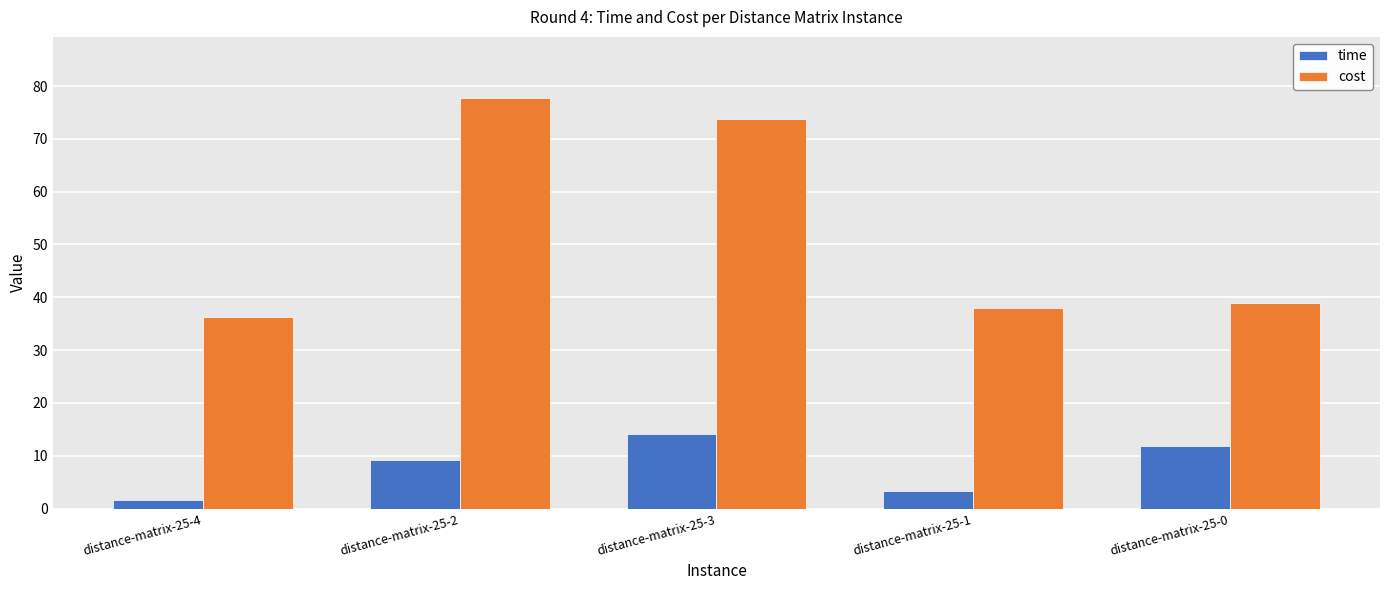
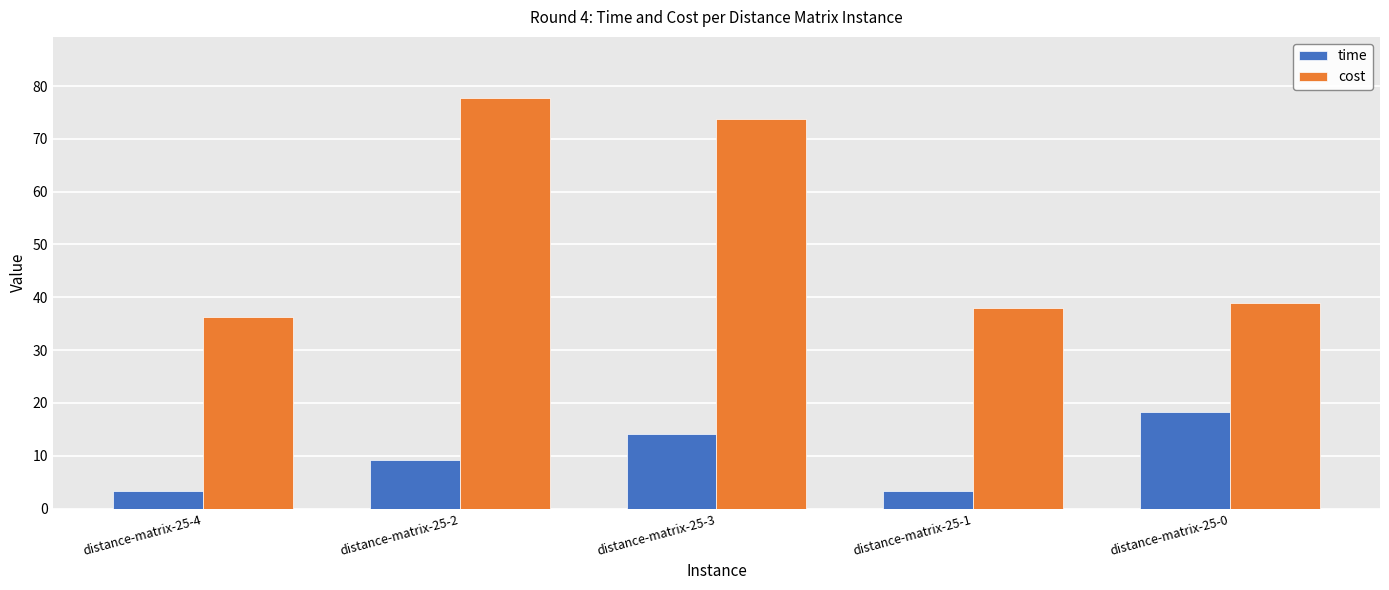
  {
    "time": {
-     "distance-matrix-25-4": 2,
+     "distance-matrix-25-4": 3,
      "distance-matrix-25-2": 9,
      "distance-matrix-25-3": 14,
      "distance-matrix-25-1": 3,
-     "distance-matrix-25-0": 12
+     "distance-matrix-25-0": 18
    },
    "cost": {
      "distance-matrix-25-4": 36,
      "distance-matrix-25-2": 78,
      "distance-matrix-25-3": 74,
      "distance-matrix-25-1": 38,
      "distance-matrix-25-0": 39
    }
  }
